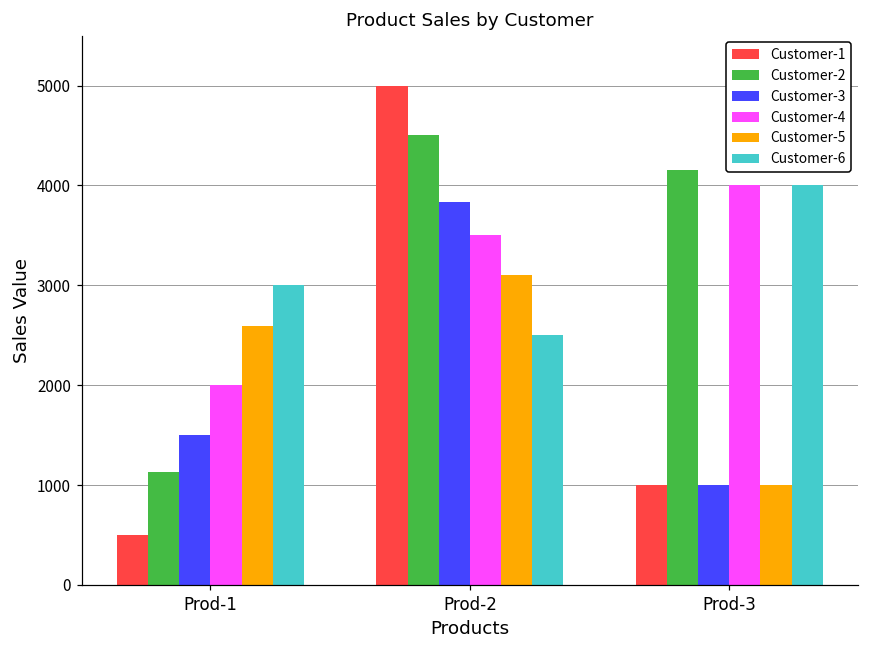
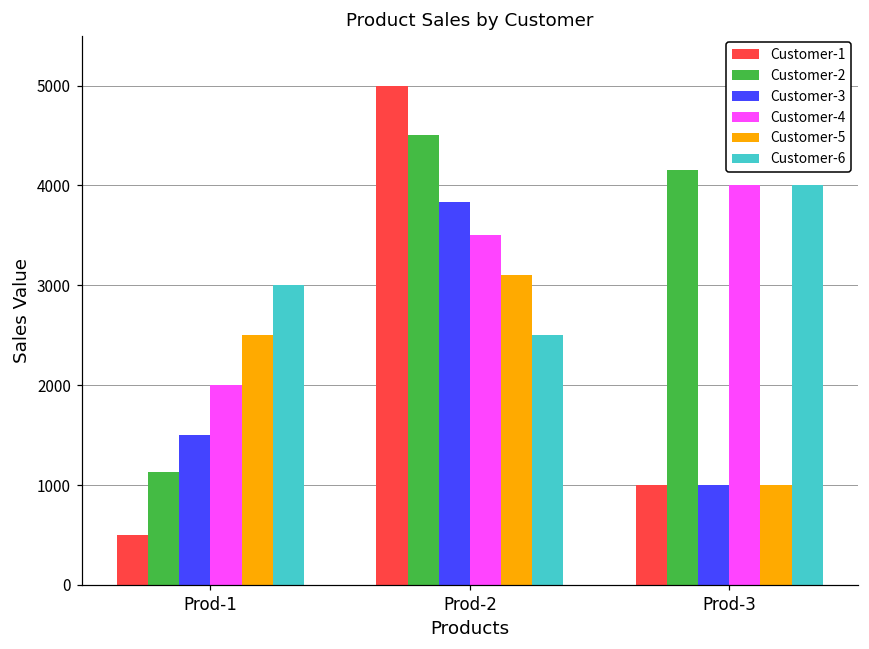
  {
    "Customer-1": {
      "Prod-1": 500,
      "Prod-2": 5000,
      "Prod-3": 1000
    },
    "Customer-2": {
      "Prod-1": 1100,
      "Prod-2": 4500,
      "Prod-3": 4200
    },
    "Customer-3": {
      "Prod-1": 1500,
      "Prod-2": 3800,
      "Prod-3": 1000
    },
    "Customer-4": {
      "Prod-1": 2000,
      "Prod-2": 3500,
      "Prod-3": 4000
    },
    "Customer-5": {
-     "Prod-1": 2600,
+     "Prod-1": 2500,
      "Prod-2": 3100,
      "Prod-3": 1000
    },
    "Customer-6": {
      "Prod-1": 3000,
      "Prod-2": 2500,
      "Prod-3": 4000
    }
  }
